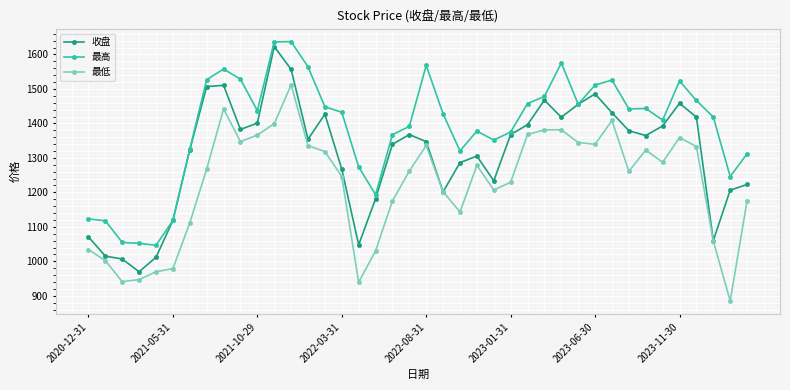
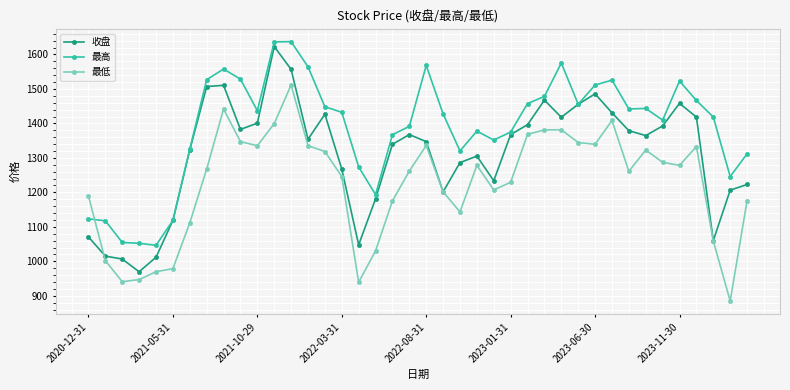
  {
    "最低": {
-     "2020-12-31": 1030,
+     "2020-12-31": 1190,
      "2021-05-31": 980,
-     "2021-10-29": 1370,
+     "2021-10-29": 1340,
      "2022-03-31": 1250,
      "2022-08-31": 1340,
      "2023-01-31": 1230,
      "2023-06-30": 1340,
-     "2023-11-30": 1360
+     "2023-11-30": 1280
    }
  }
